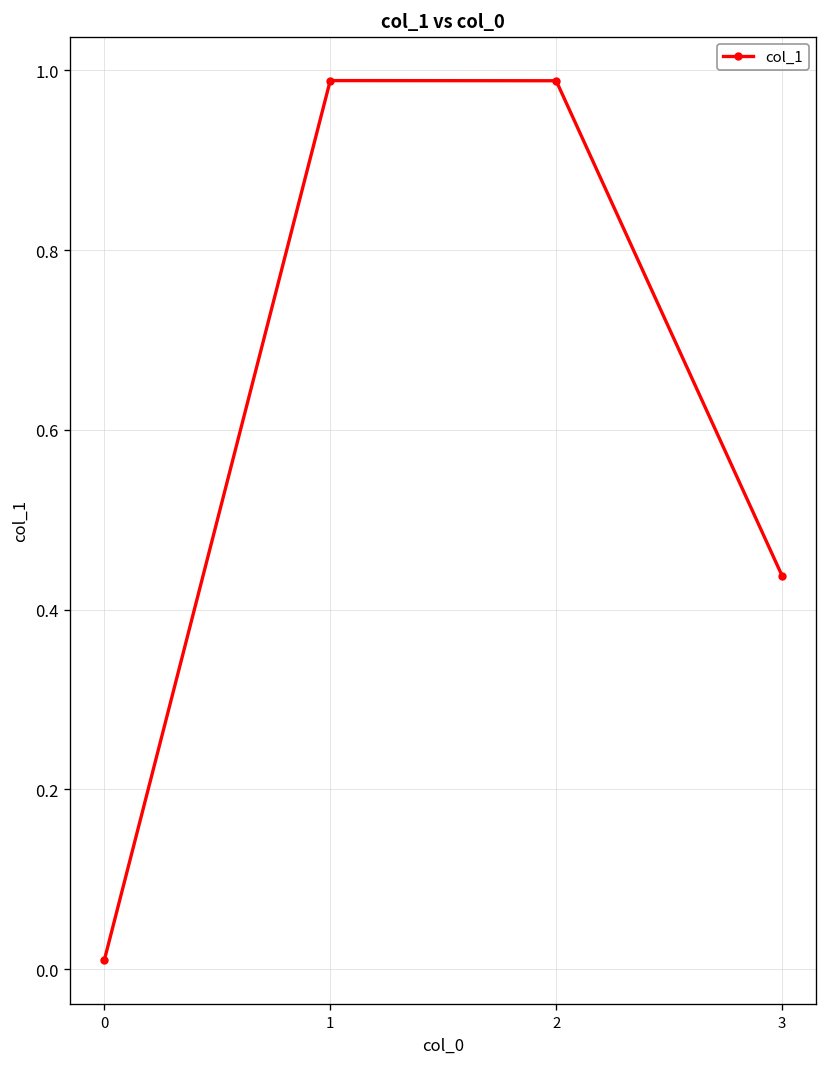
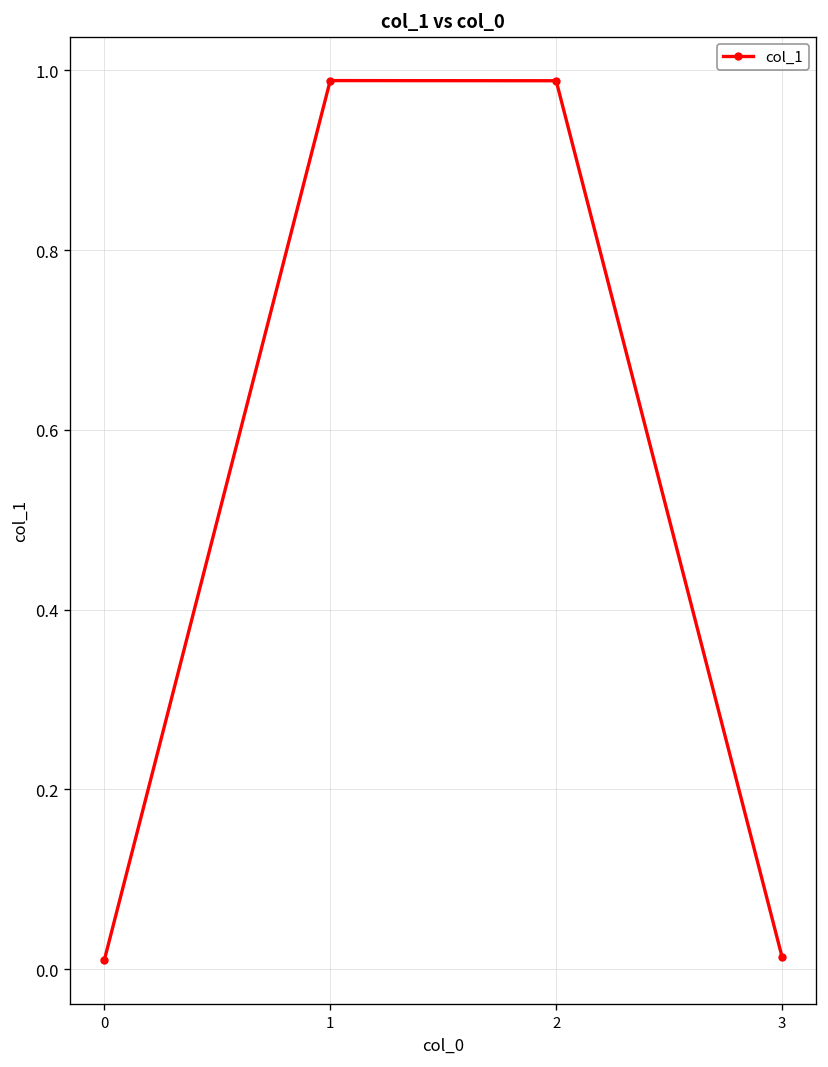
  {
    "0": 0.01,
    "1": 0.99,
    "2": 0.99,
-   "3": 0.44
+   "3": 0.01
  }
